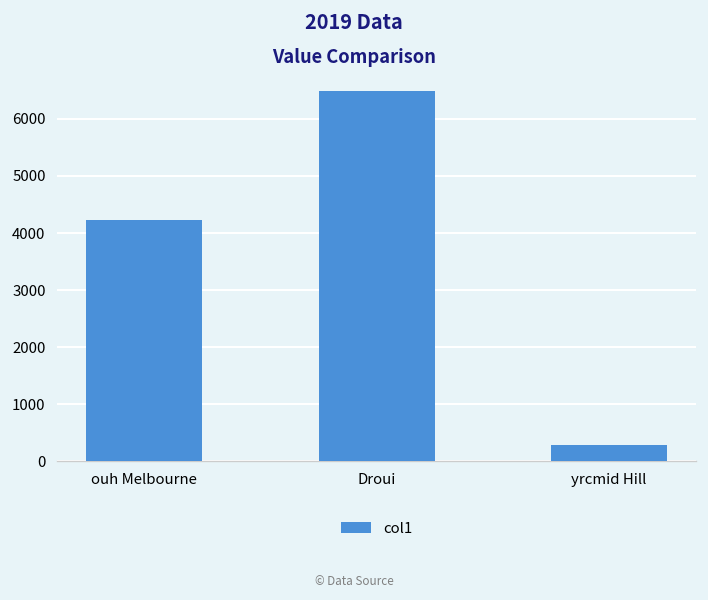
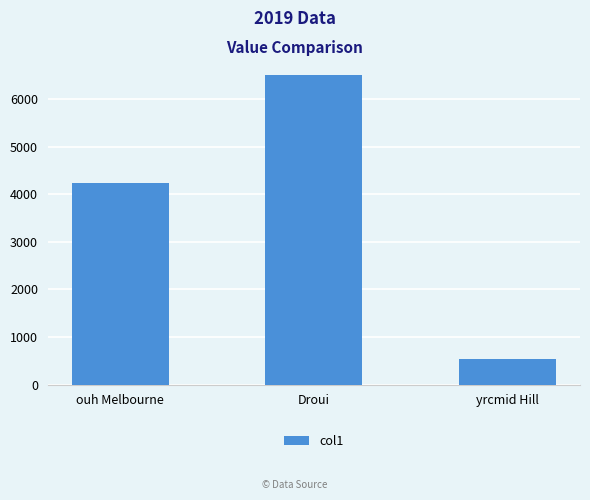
  {
    "ouh Melbourne": 4200,
    "Droui": 6500,
-   "yrcmid Hill": 300
+   "yrcmid Hill": 500
  }
